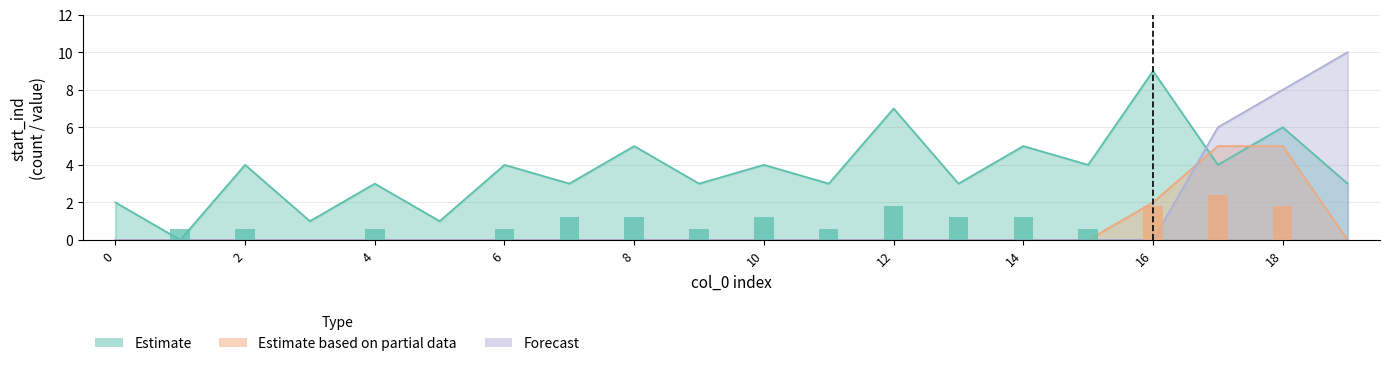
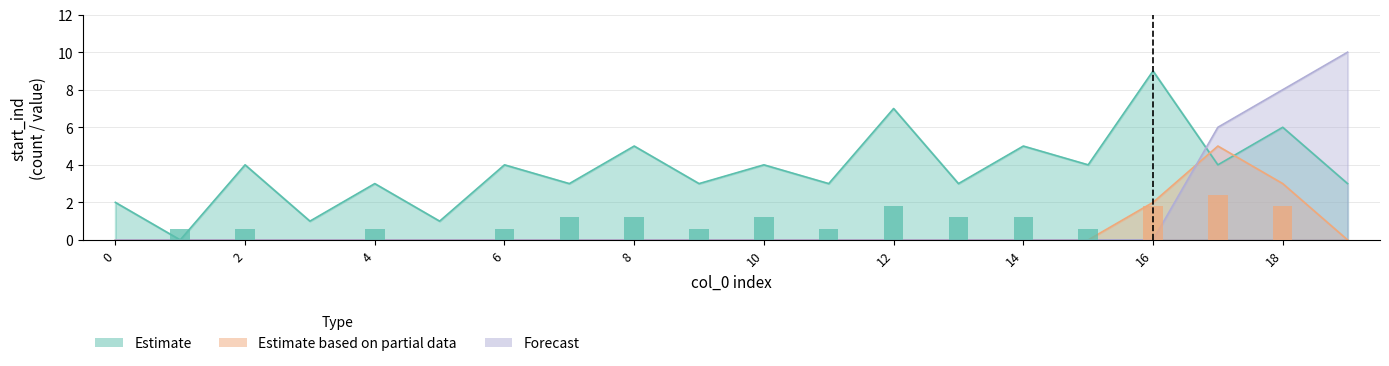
  {
    "Estimate based on partial data": {
      "16": 2,
-     "18": 5
+     "18": 3
    }
  }
